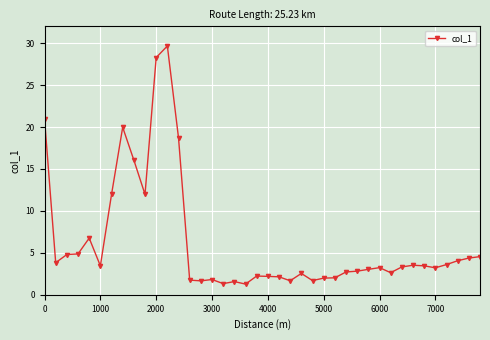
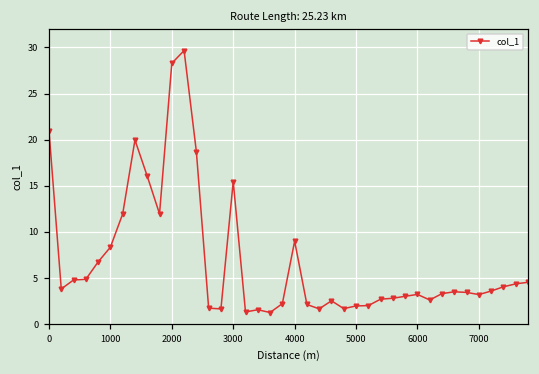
  {
    "0": 21,
-   "1000": 3,
+   "1000": 8,
    "2000": 28,
-   "3000": 2,
-   "4000": 2,
+   "3000": 15,
+   "4000": 9,
    "5000": 2,
    "6000": 3,
    "7000": 3
  }
